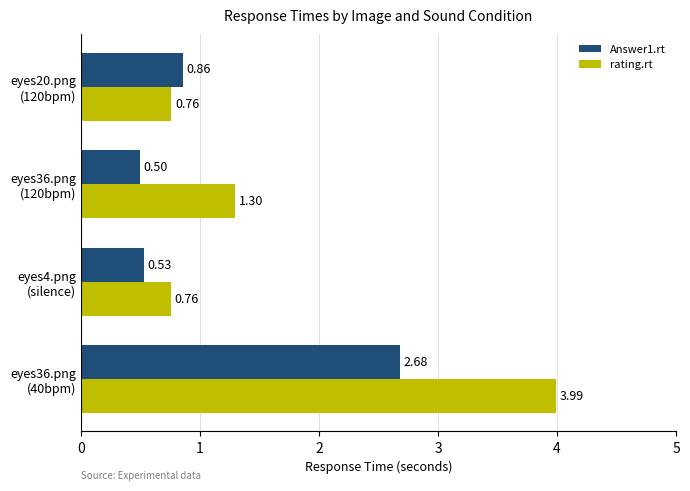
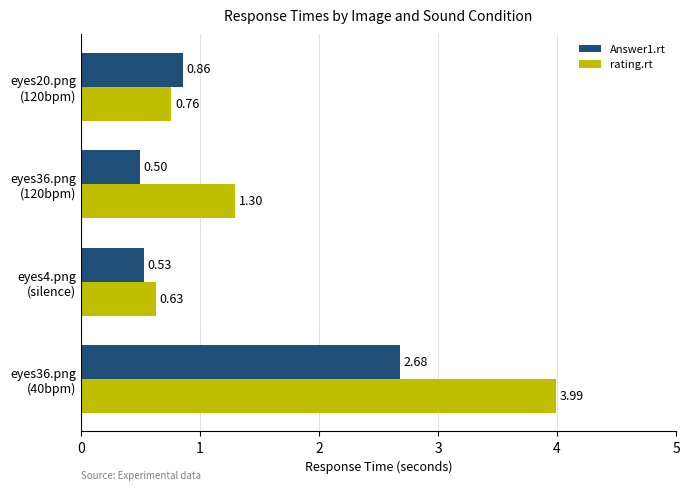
  {
    "Answer1.rt": {
      "eyes20.png (120bpm)": 0.86,
      "eyes36.png (120bpm)": 0.50,
      "eyes4.png (silence)": 0.53,
      "eyes36.png (40bpm)": 2.68
    },
    "rating.rt": {
      "eyes20.png (120bpm)": 0.76,
      "eyes36.png (120bpm)": 1.30,
-     "eyes4.png (silence)": 0.76,
+     "eyes4.png (silence)": 0.63,
      "eyes36.png (40bpm)": 3.99
    }
  }
